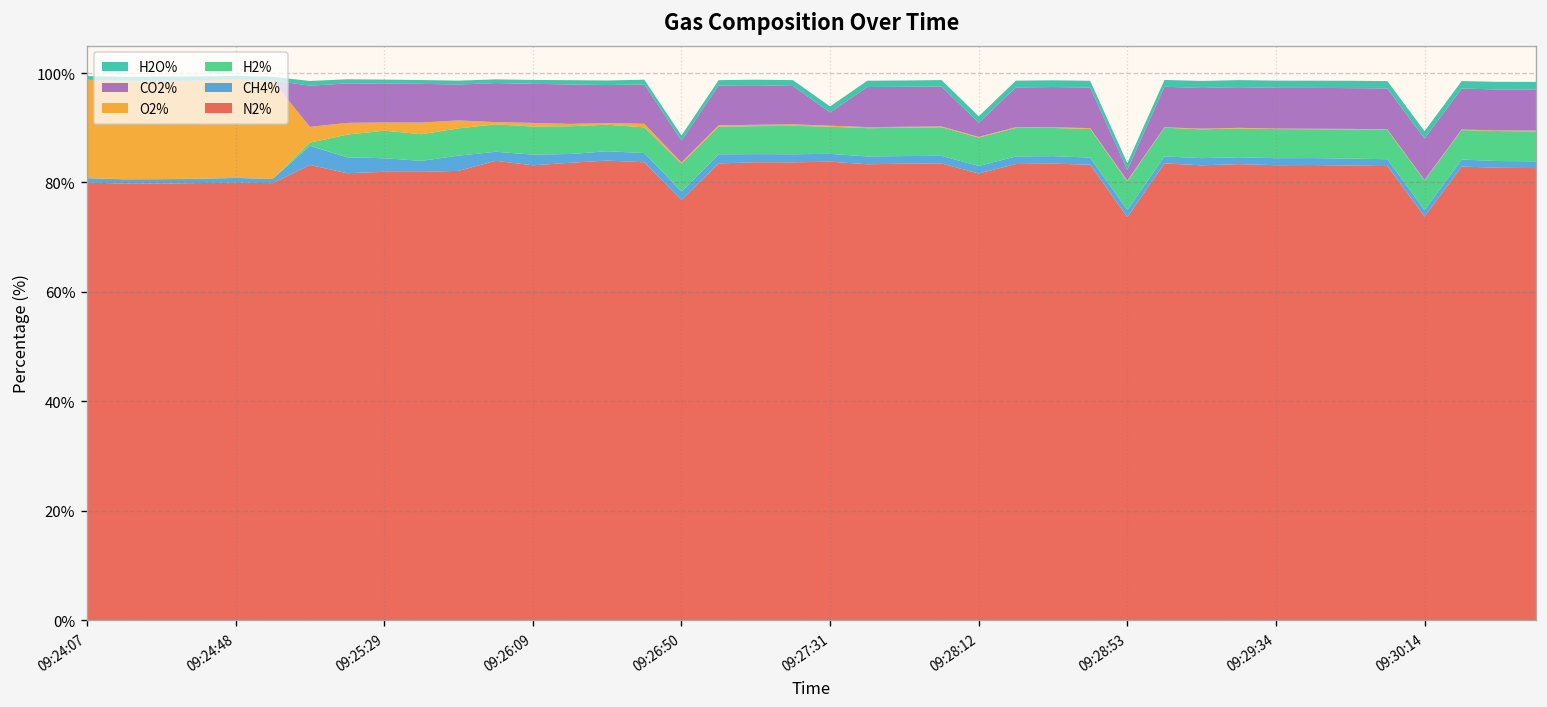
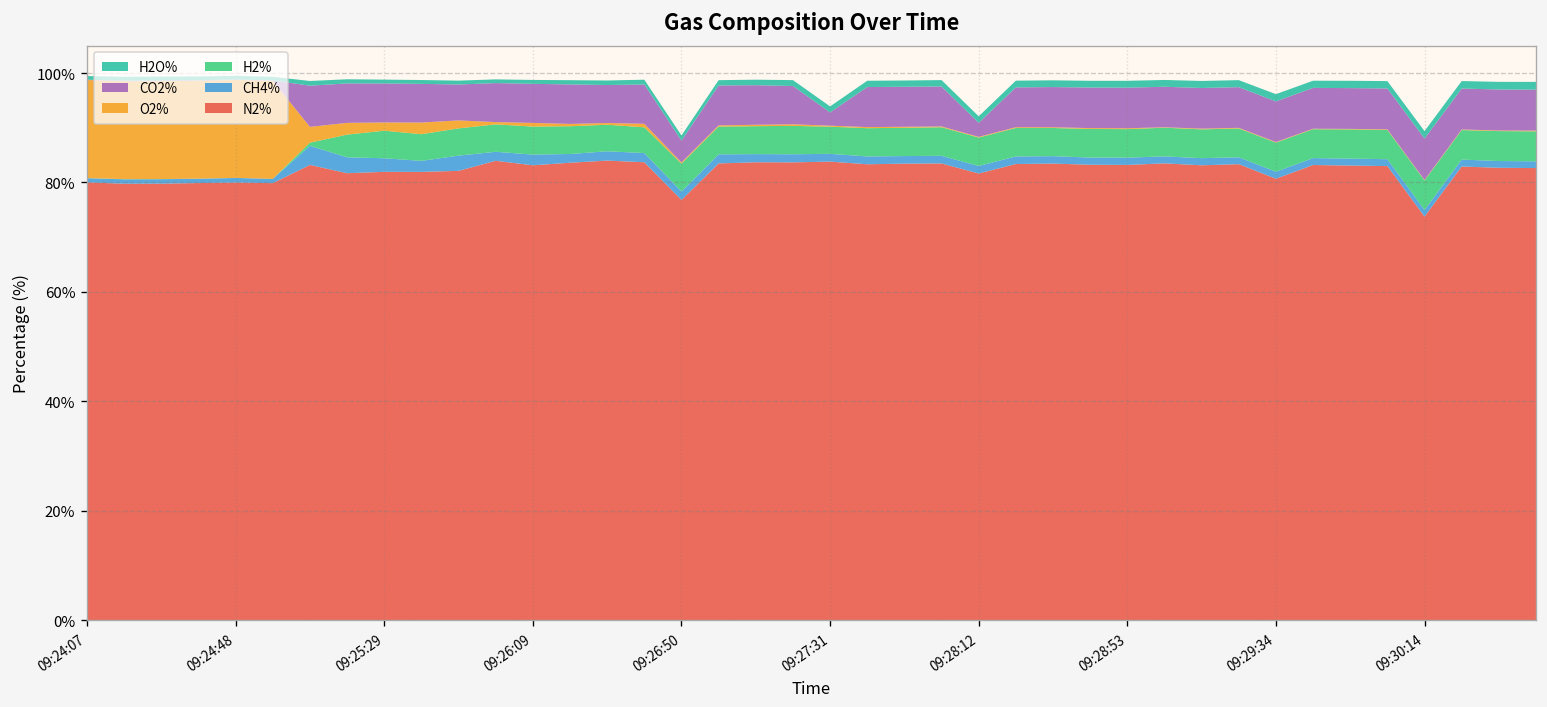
  {
    "N2%": {
      "09:24:07": "80%",
      "09:24:48": "80%",
      "09:25:29": "82%",
      "09:26:09": "83%",
      "09:26:50": "77%",
      "09:27:31": "84%",
      "09:28:12": "82%",
-     "09:28:53": "74%",
-     "09:29:34": "83%",
+     "09:28:53": "83%",
+     "09:29:34": "81%",
      "09:30:14": "74%"
    },
    "CH4%": {
      "09:25:29": "2%",
      "09:26:09": "2%",
      "09:26:50": "2%",
      "09:27:31": "1%",
      "09:28:12": "1%",
      "09:28:53": "1%",
      "09:29:34": "1%",
      "09:30:14": "1%"
    },
    "O2%": {
      "09:25:29": "2%",
      "09:26:09": "1%"
    },
    "CO2%": {
      "09:25:29": "7%",
      "09:26:09": "7%",
      "09:26:50": "4%",
      "09:27:31": "2%",
      "09:28:12": "3%",
-     "09:28:53": "2%",
+     "09:28:53": "7%",
      "09:29:34": "7%",
      "09:30:14": "8%"
    }
  }
